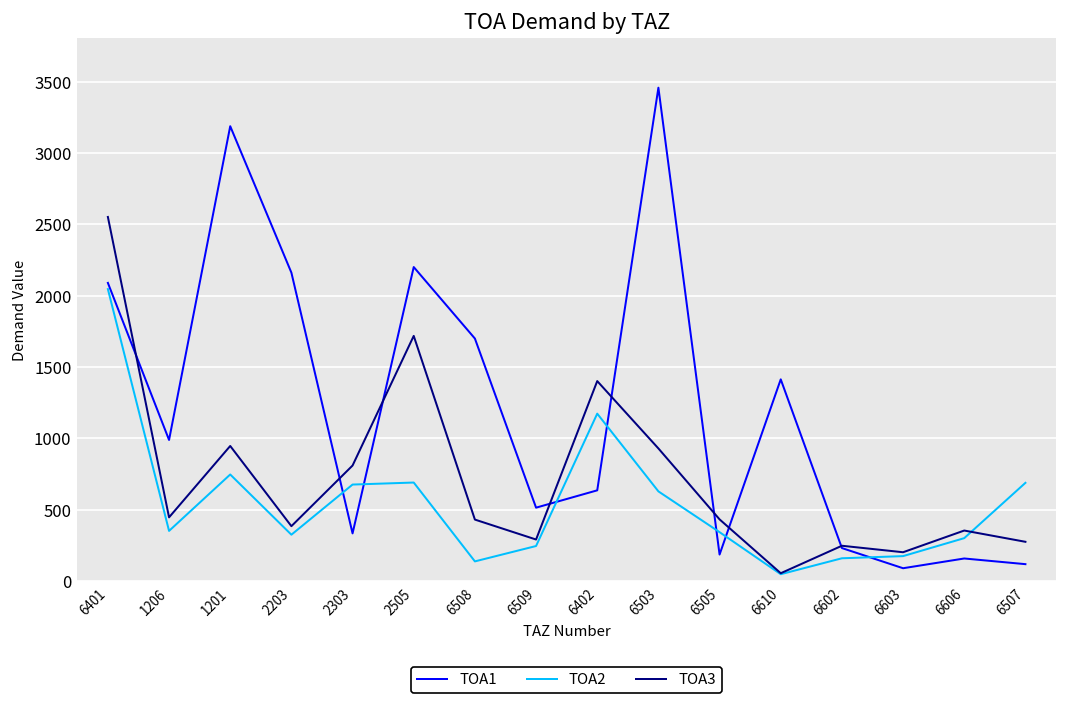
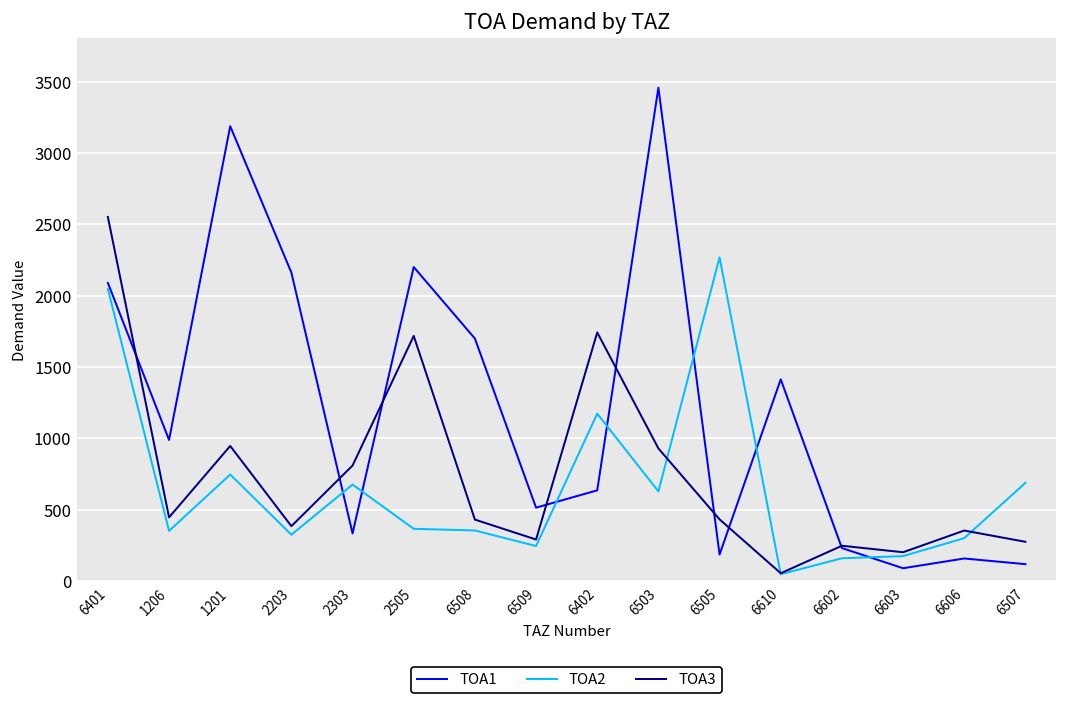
  {
    "TOA1": {
      "6401": 2090,
      "1206": 990,
      "1201": 3190,
      "2203": 2160,
      "2303": 330,
      "2505": 2200,
      "6508": 1700,
      "6509": 510,
      "6402": 640,
      "6503": 3460,
      "6505": 190,
      "6610": 1410,
      "6603": 90,
      "6606": 160,
      "6507": 120
    },
    "TOA2": {
      "6401": 2050,
      "1206": 350,
      "1201": 750,
      "2203": 330,
      "2303": 680,
-     "2505": 690,
-     "6508": 140,
+     "2505": 370,
+     "6508": 350,
      "6509": 250,
      "6402": 1170,
      "6503": 630,
-     "6505": 340,
+     "6505": 2270,
      "6602": 160,
      "6603": 180,
      "6606": 300,
      "6507": 690
    },
    "TOA3": {
      "6401": 2550,
      "1206": 450,
      "1201": 950,
      "2203": 390,
      "2303": 810,
      "2505": 1720,
      "6508": 430,
      "6509": 290,
-     "6402": 1400,
+     "6402": 1740,
      "6503": 930,
      "6505": 430,
      "6603": 200,
      "6606": 350,
      "6507": 280
    }
  }
